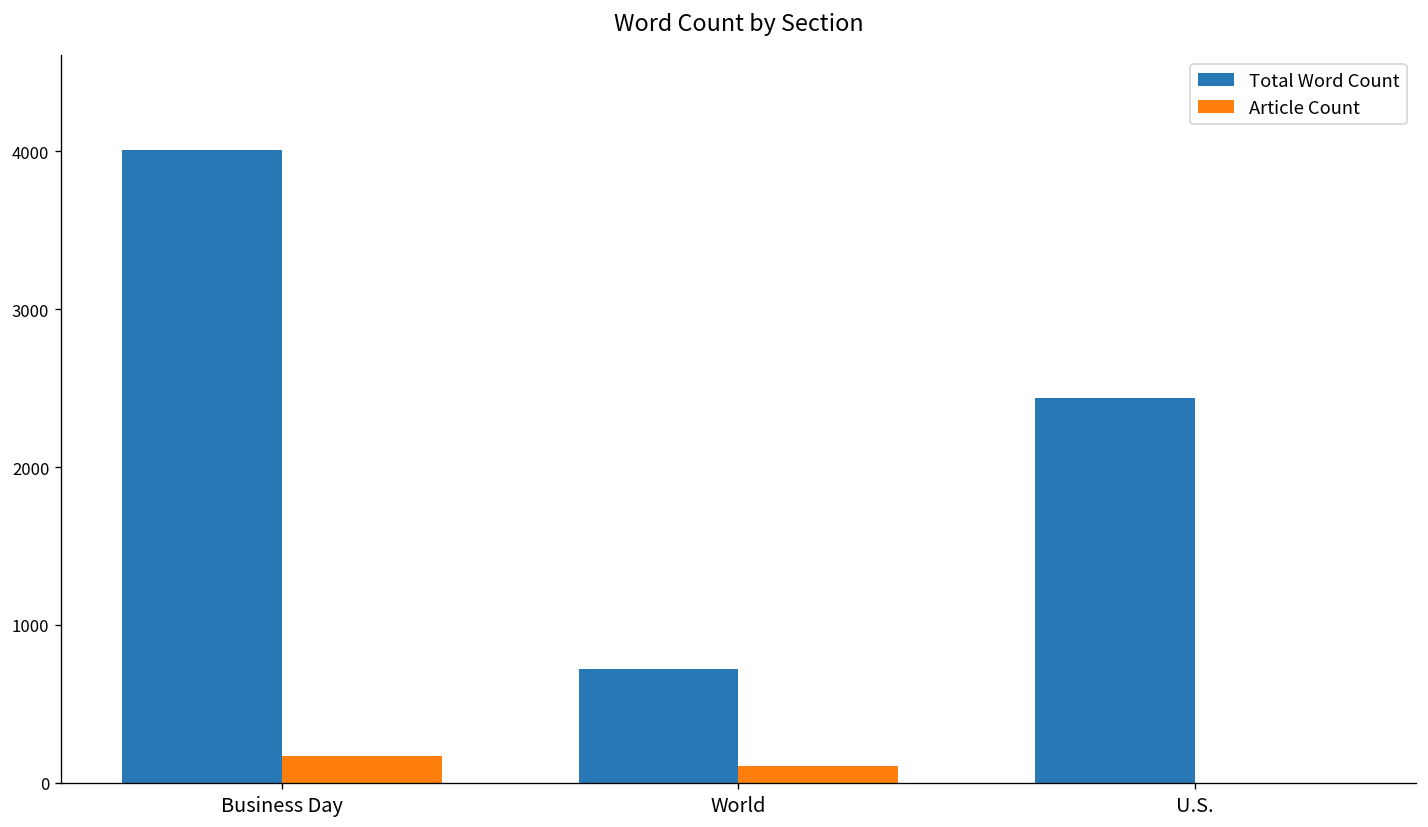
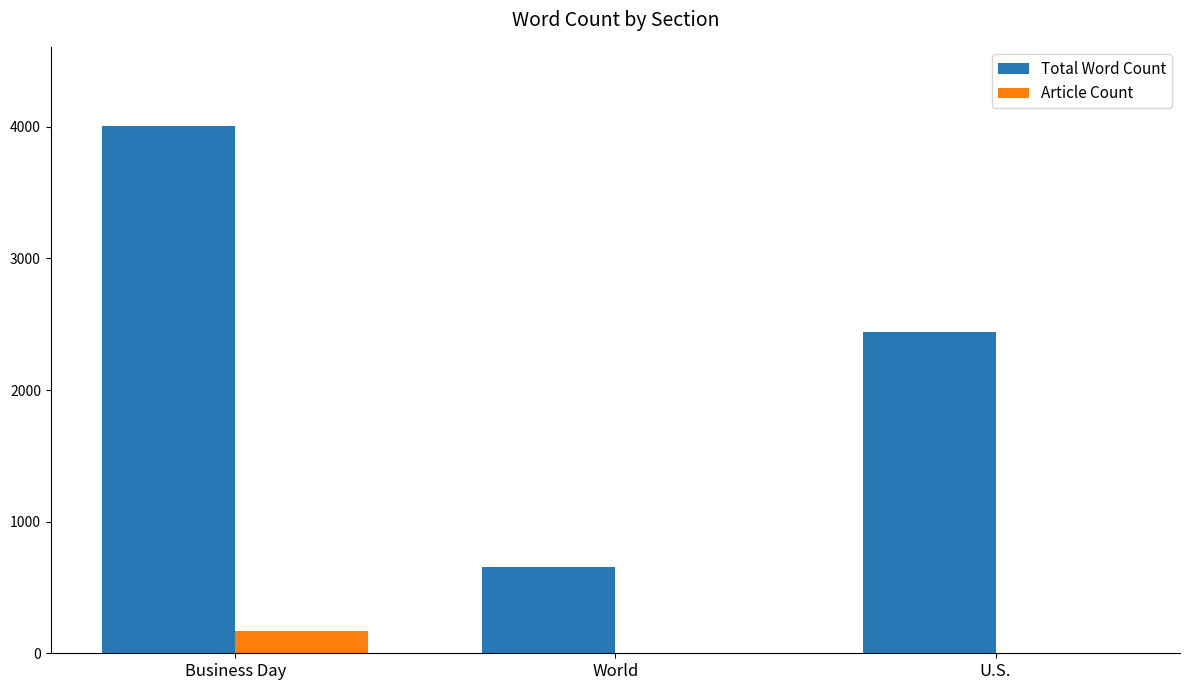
  {
    "Total Word Count": {
      "Business Day": 4010,
-     "World": 720,
+     "World": 660,
      "U.S.": 2440
    },
    "Article Count": {
      "Business Day": 170,
-     "World": 110
+     "World": 0
    }
  }
